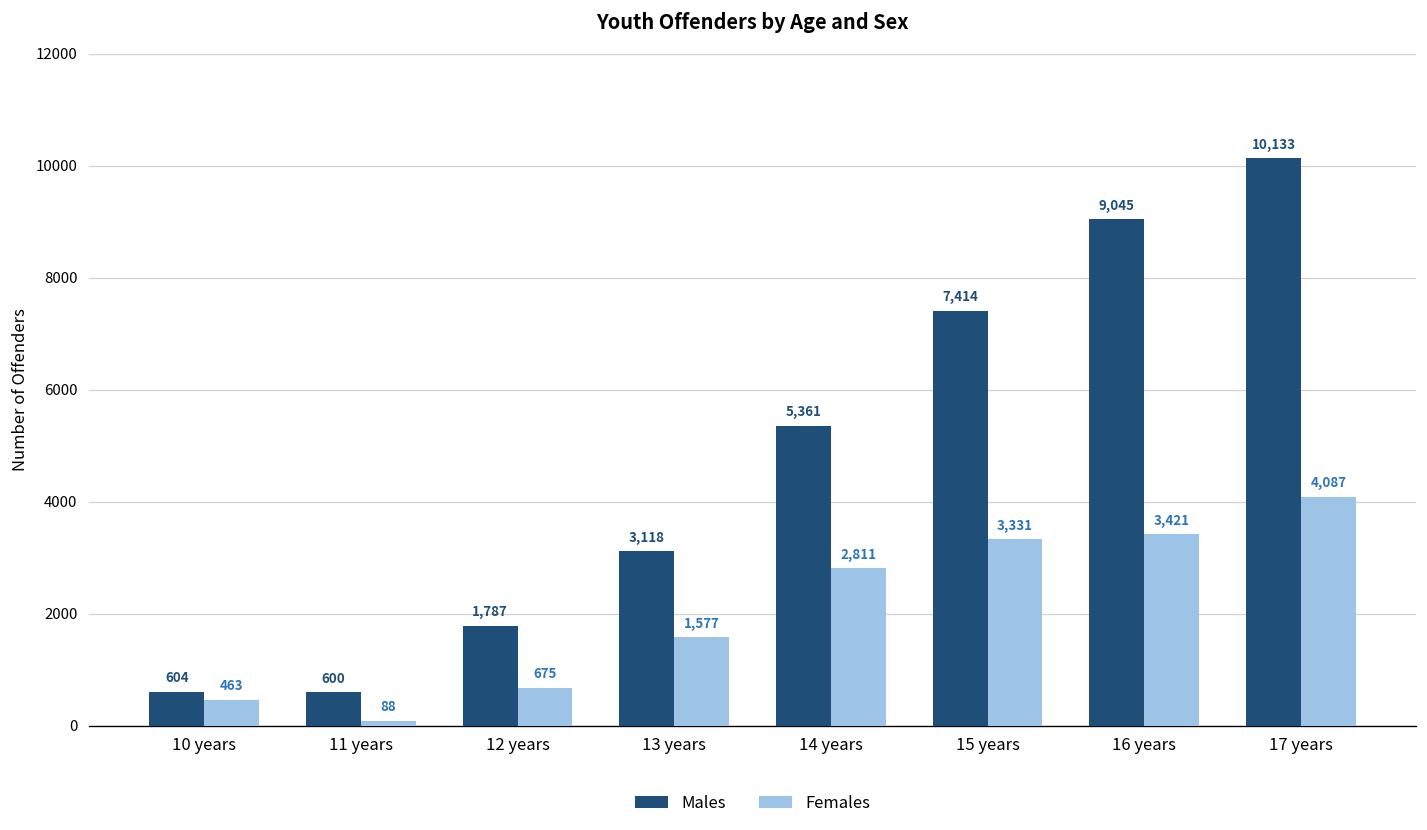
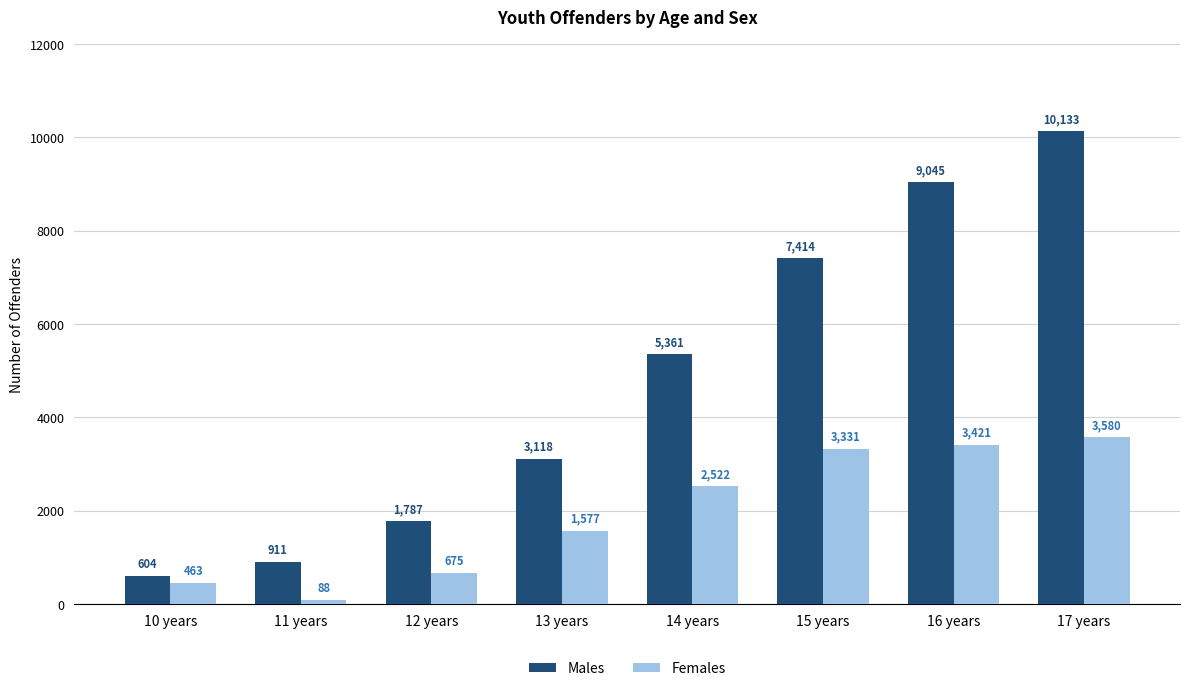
  {
    "Males": {
      "10 years": "604",
-     "11 years": "600",
+     "11 years": "911",
      "12 years": "1,787",
      "13 years": "3,118",
      "14 years": "5,361",
      "15 years": "7,414",
      "16 years": "9,045",
      "17 years": "10,133"
    },
    "Females": {
      "10 years": "463",
      "11 years": "88",
      "12 years": "675",
      "13 years": "1,577",
-     "14 years": "2,811",
+     "14 years": "2,522",
      "15 years": "3,331",
      "16 years": "3,421",
-     "17 years": "4,087"
+     "17 years": "3,580"
    }
  }
